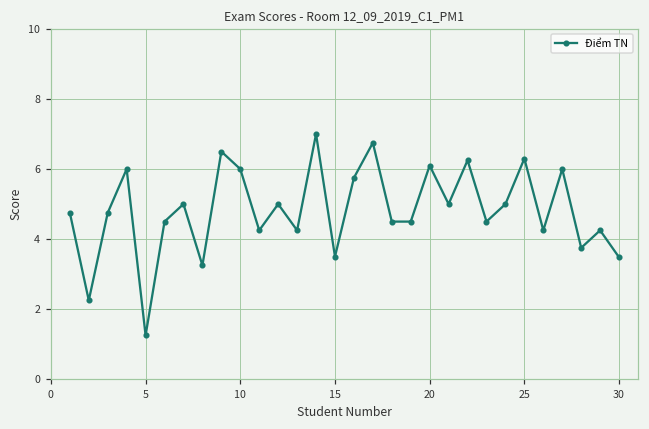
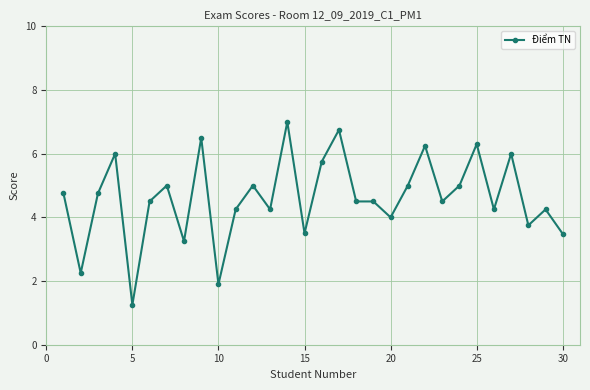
  {
    "5": 1.3,
-   "10": 6.0,
+   "10": 1.9,
    "15": 3.5,
-   "20": 6.1,
+   "20": 4.0,
    "25": 6.3,
    "30": 3.5
  }
